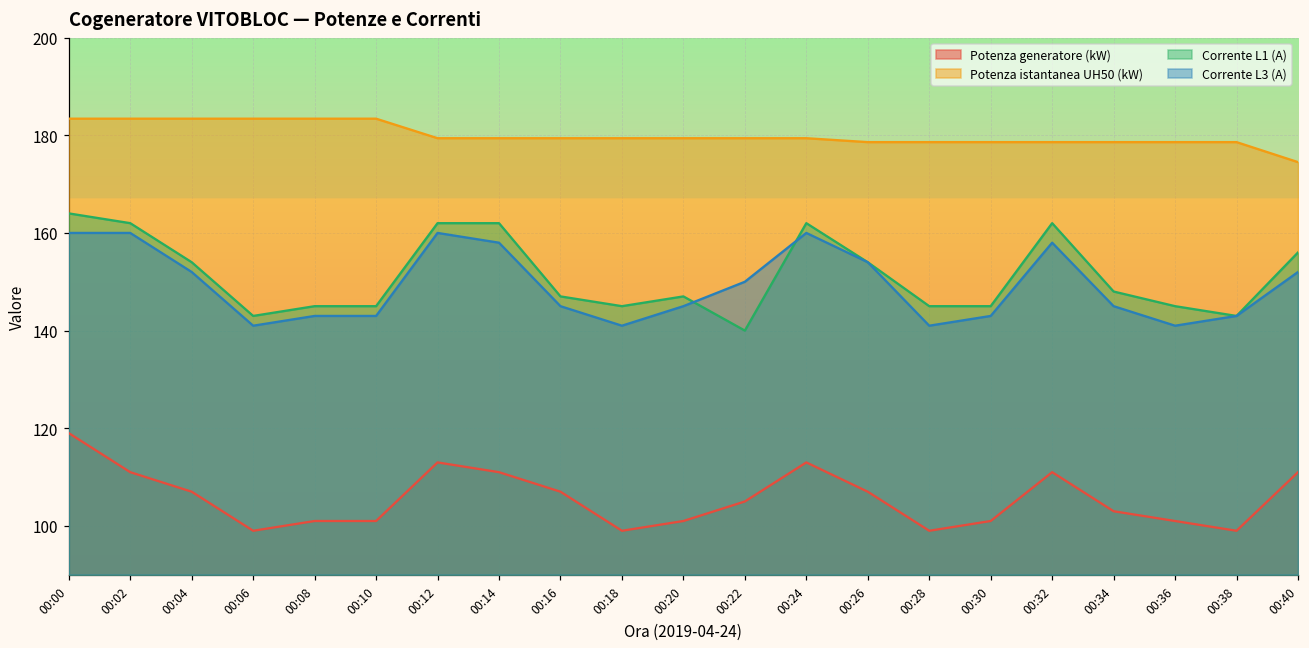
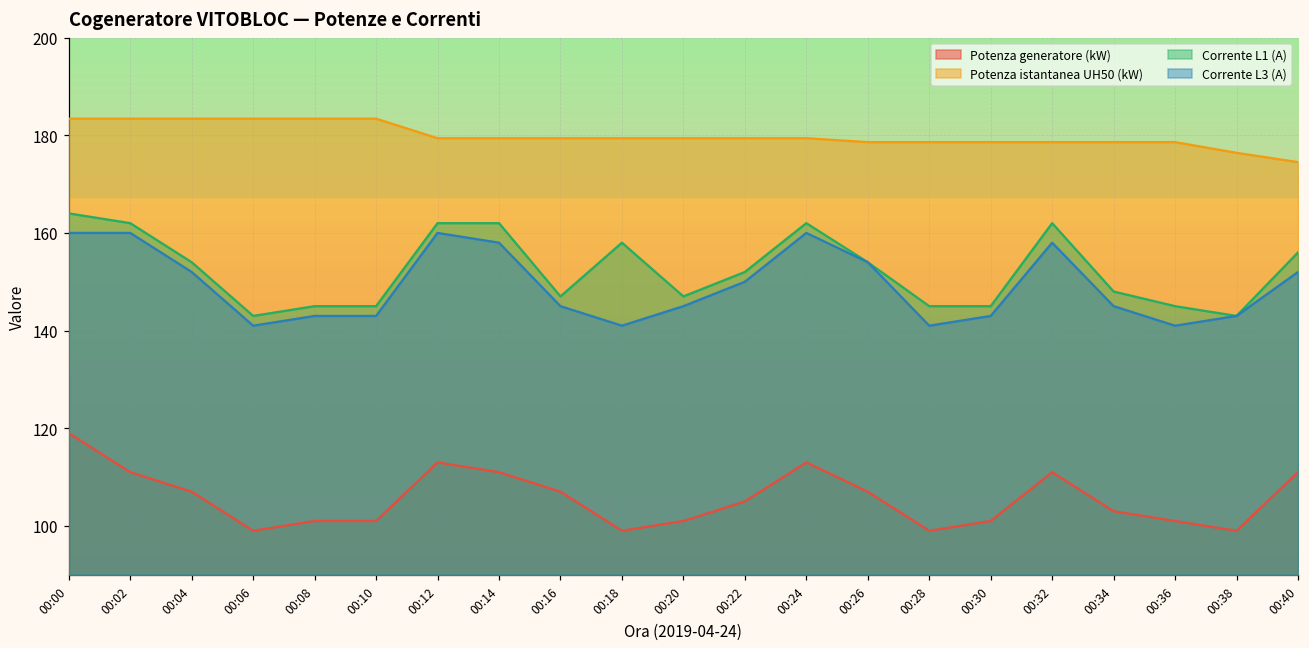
  {
    "Potenza generatore (kW)": {
      "00:00": 119,
      "00:02": 111,
      "00:04": 107,
      "00:06": 99,
      "00:08": 101,
      "00:10": 101,
      "00:12": 113,
      "00:14": 111,
      "00:16": 107,
      "00:18": 99,
      "00:20": 101,
      "00:22": 105,
      "00:24": 113,
      "00:26": 107,
      "00:28": 99,
      "00:30": 101,
      "00:32": 111,
      "00:34": 103,
      "00:36": 101,
      "00:38": 99,
      "00:40": 111
    },
    "Potenza istantanea UH50 (kW)": {
      "00:00": 183,
      "00:02": 183,
      "00:04": 183,
      "00:06": 183,
      "00:08": 183,
      "00:10": 183,
      "00:12": 179,
      "00:14": 179,
      "00:16": 179,
      "00:18": 179,
      "00:20": 179,
      "00:22": 179,
      "00:24": 179,
      "00:26": 179,
      "00:28": 179,
      "00:30": 179,
      "00:32": 179,
      "00:34": 179,
      "00:36": 179,
-     "00:38": 179,
+     "00:38": 176,
      "00:40": 175
    },
    "Corrente L1 (A)": {
      "00:00": 164,
      "00:02": 162,
      "00:04": 154,
      "00:06": 143,
      "00:08": 145,
      "00:10": 145,
      "00:12": 162,
      "00:14": 162,
      "00:16": 147,
-     "00:18": 145,
+     "00:18": 158,
      "00:20": 147,
-     "00:22": 140,
+     "00:22": 152,
      "00:24": 162,
      "00:28": 145,
      "00:30": 145,
      "00:32": 162,
      "00:34": 148,
      "00:36": 145,
      "00:40": 156
    },
    "Corrente L3 (A)": {
      "00:00": 160,
      "00:02": 160,
      "00:04": 152,
      "00:06": 141,
      "00:08": 143,
      "00:10": 143,
      "00:12": 160,
      "00:14": 158,
      "00:16": 145,
      "00:18": 141,
      "00:20": 145,
      "00:22": 150,
      "00:24": 160,
      "00:28": 141,
      "00:30": 143,
      "00:32": 158,
      "00:34": 145,
      "00:36": 141,
      "00:40": 152
    }
  }
